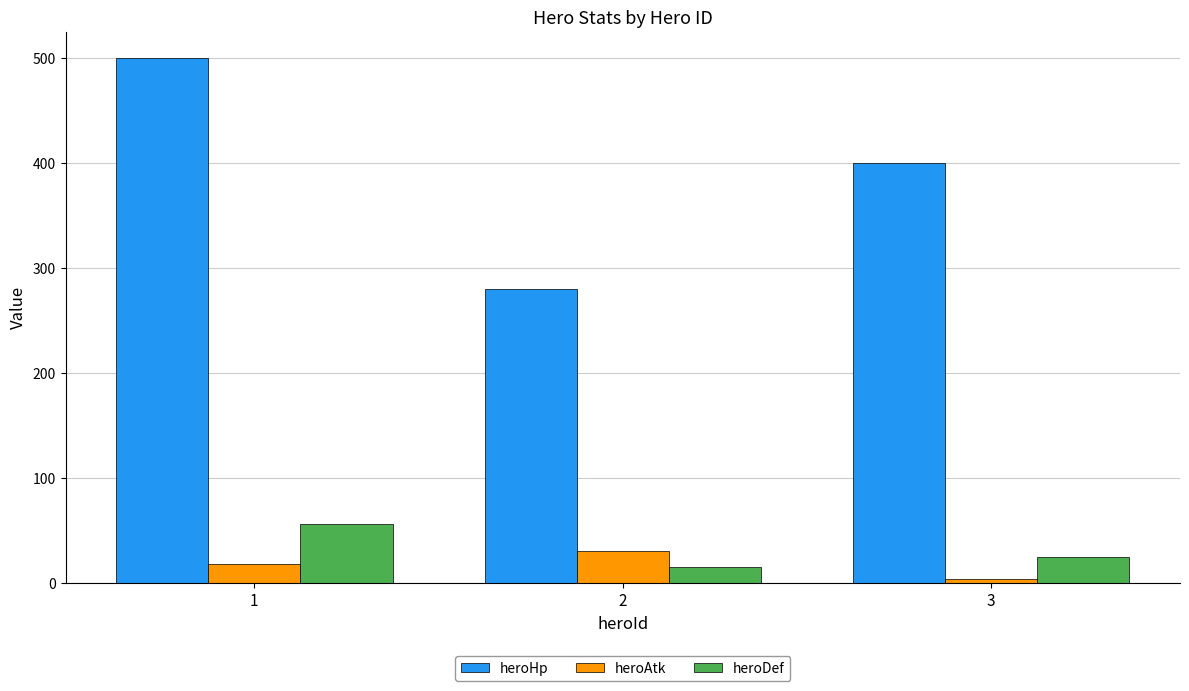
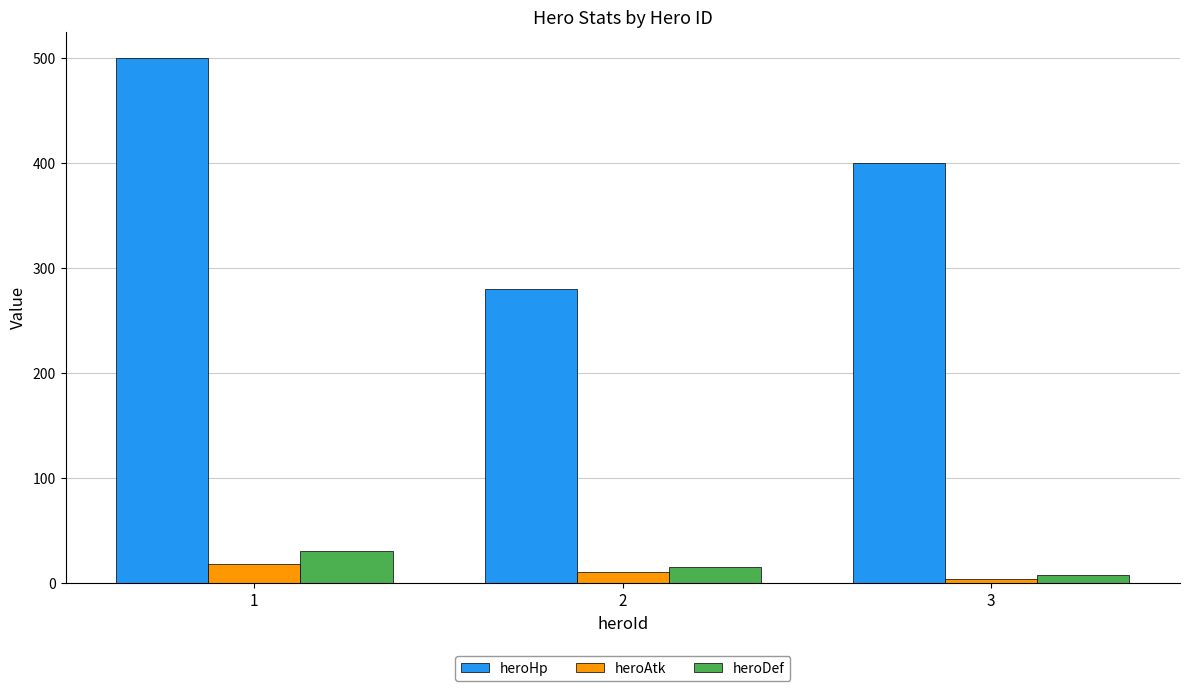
  {
    "heroHp": {
      "1": 500,
      "2": 280,
      "3": 400
    },
    "heroAtk": {
      "1": 18,
-     "2": 30,
+     "2": 10,
      "3": 4
    },
    "heroDef": {
-     "1": 56,
+     "1": 30,
      "2": 15,
-     "3": 25
+     "3": 7
    }
  }
